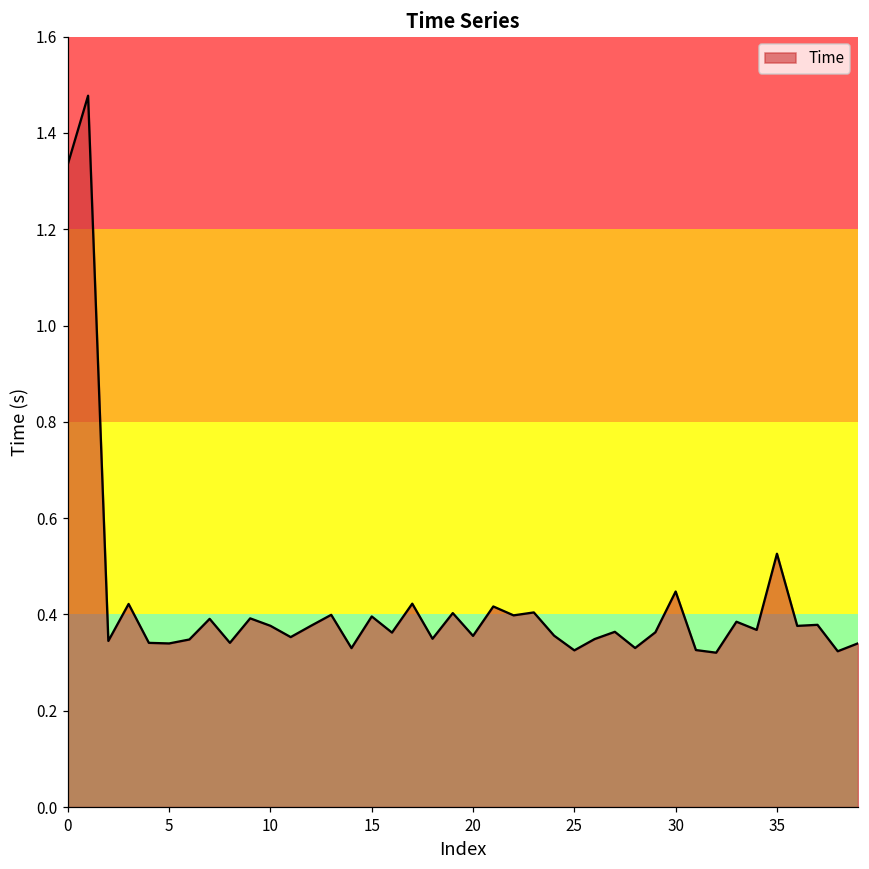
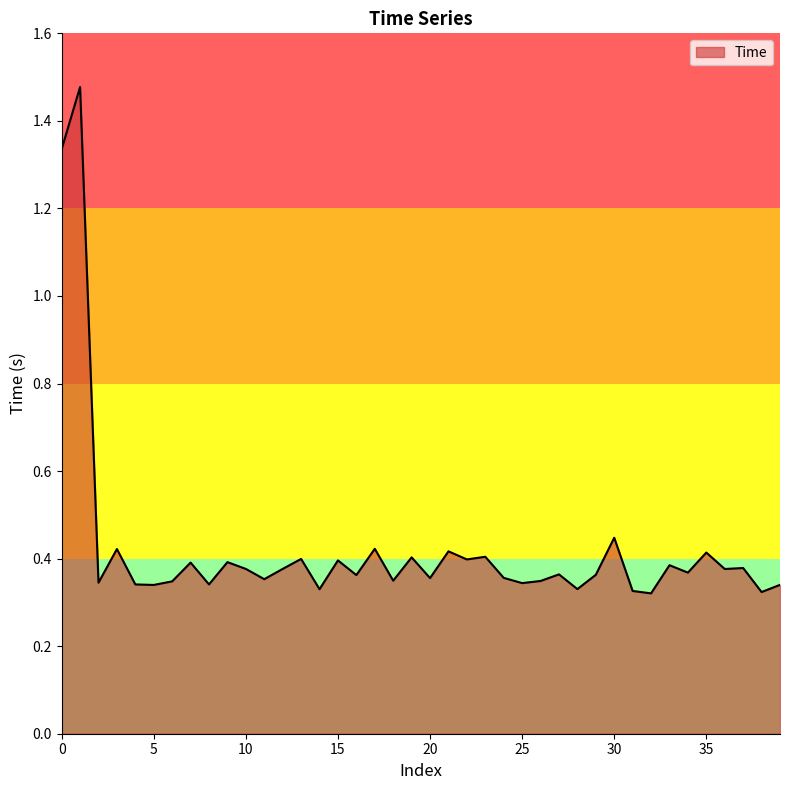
  {
    "0": 1.34,
    "5": 0.34,
    "10": 0.38,
    "15": 0.40,
    "20": 0.36,
-   "25": 0.33,
+   "25": 0.34,
    "30": 0.45,
-   "35": 0.53
+   "35": 0.41
  }
